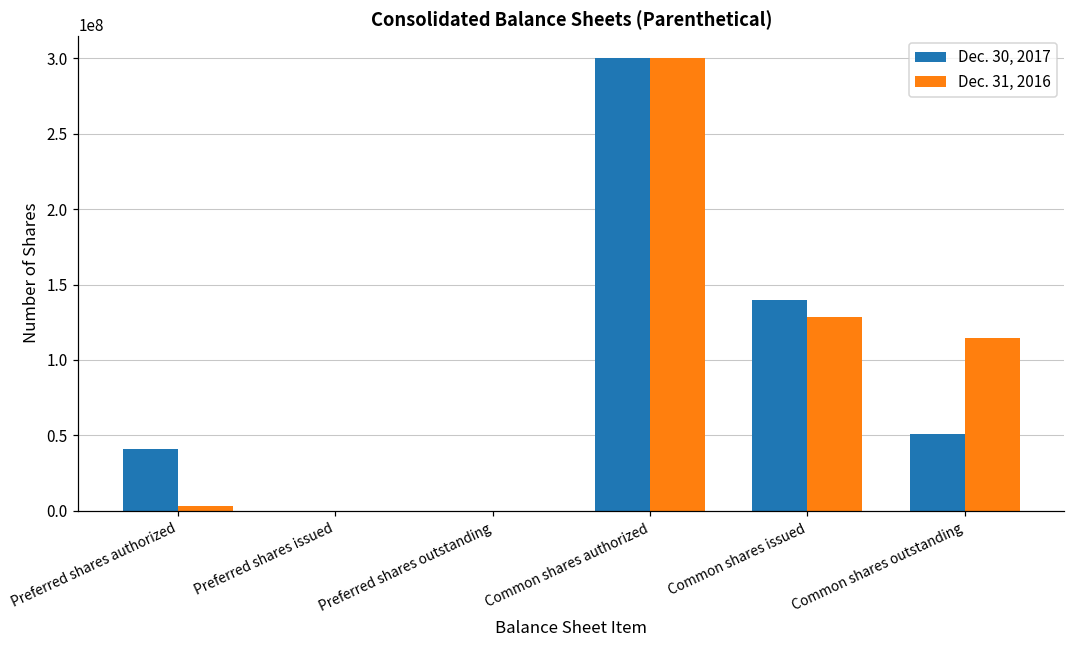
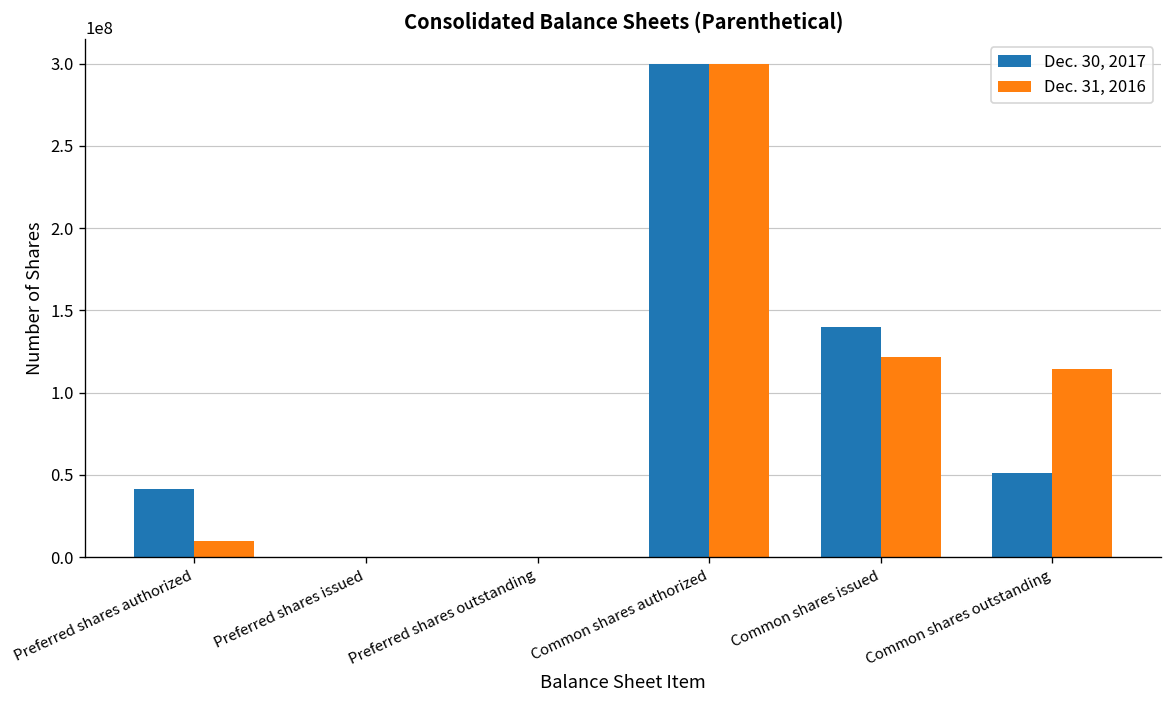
  {
    "Dec. 30, 2017": {
      "Preferred shares authorized": 41000000,
      "Preferred shares issued": 0,
      "Preferred shares outstanding": 0,
      "Common shares authorized": 300000000,
      "Common shares issued": 140000000,
      "Common shares outstanding": 51000000
    },
    "Dec. 31, 2016": {
-     "Preferred shares authorized": 3000000,
+     "Preferred shares authorized": 10000000,
      "Preferred shares issued": 0,
      "Preferred shares outstanding": 0,
      "Common shares authorized": 300000000,
-     "Common shares issued": 129000000,
+     "Common shares issued": 122000000,
      "Common shares outstanding": 114000000
    }
  }
